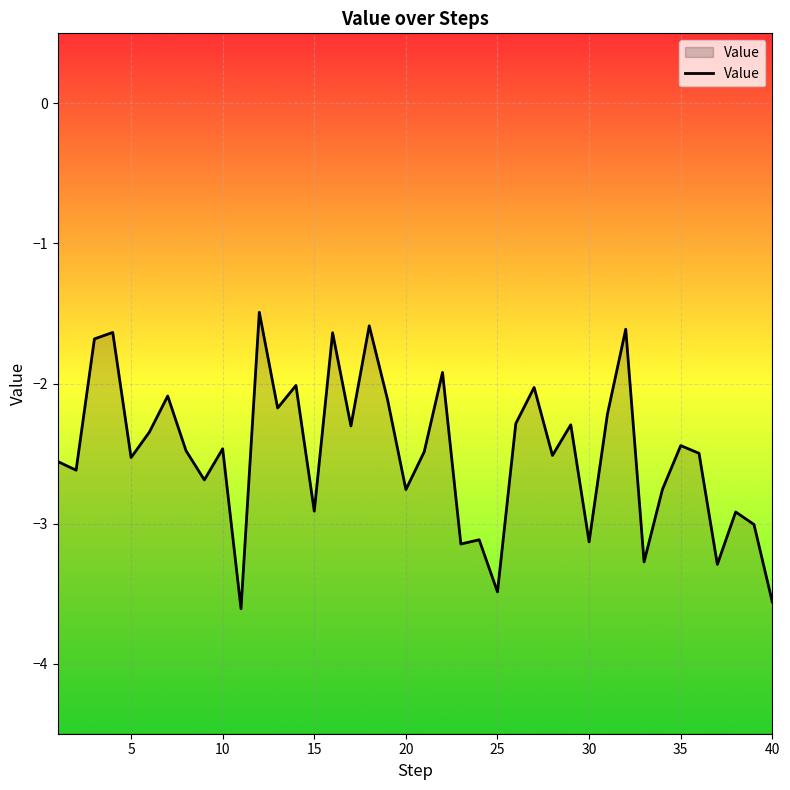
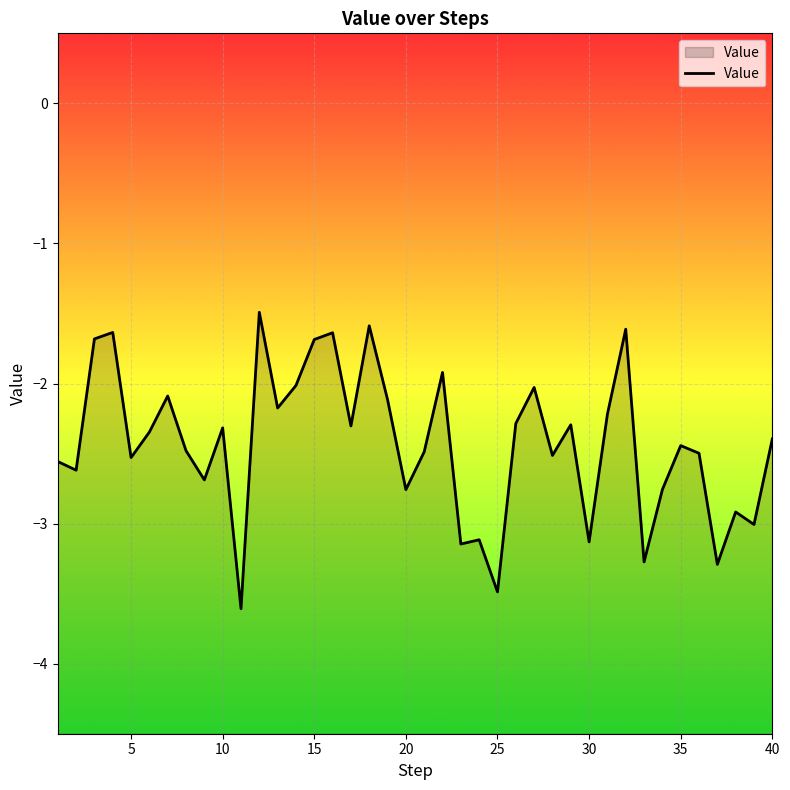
  {
    "5": -2.53,
-   "10": -2.47,
-   "15": -2.91,
+   "10": -2.32,
+   "15": -1.69,
    "20": -2.76,
    "25": -3.49,
    "30": -3.13,
    "35": -2.44,
-   "40": -3.56
+   "40": -2.40
  }
